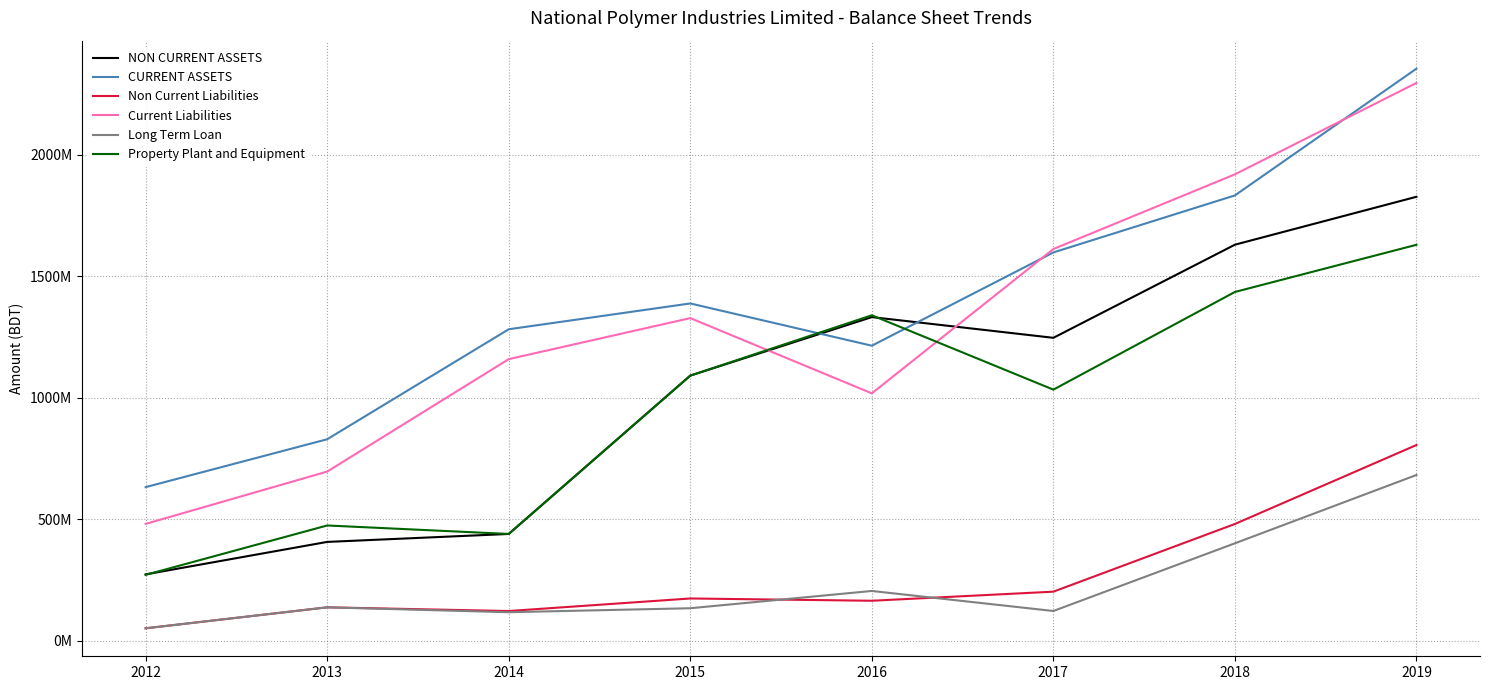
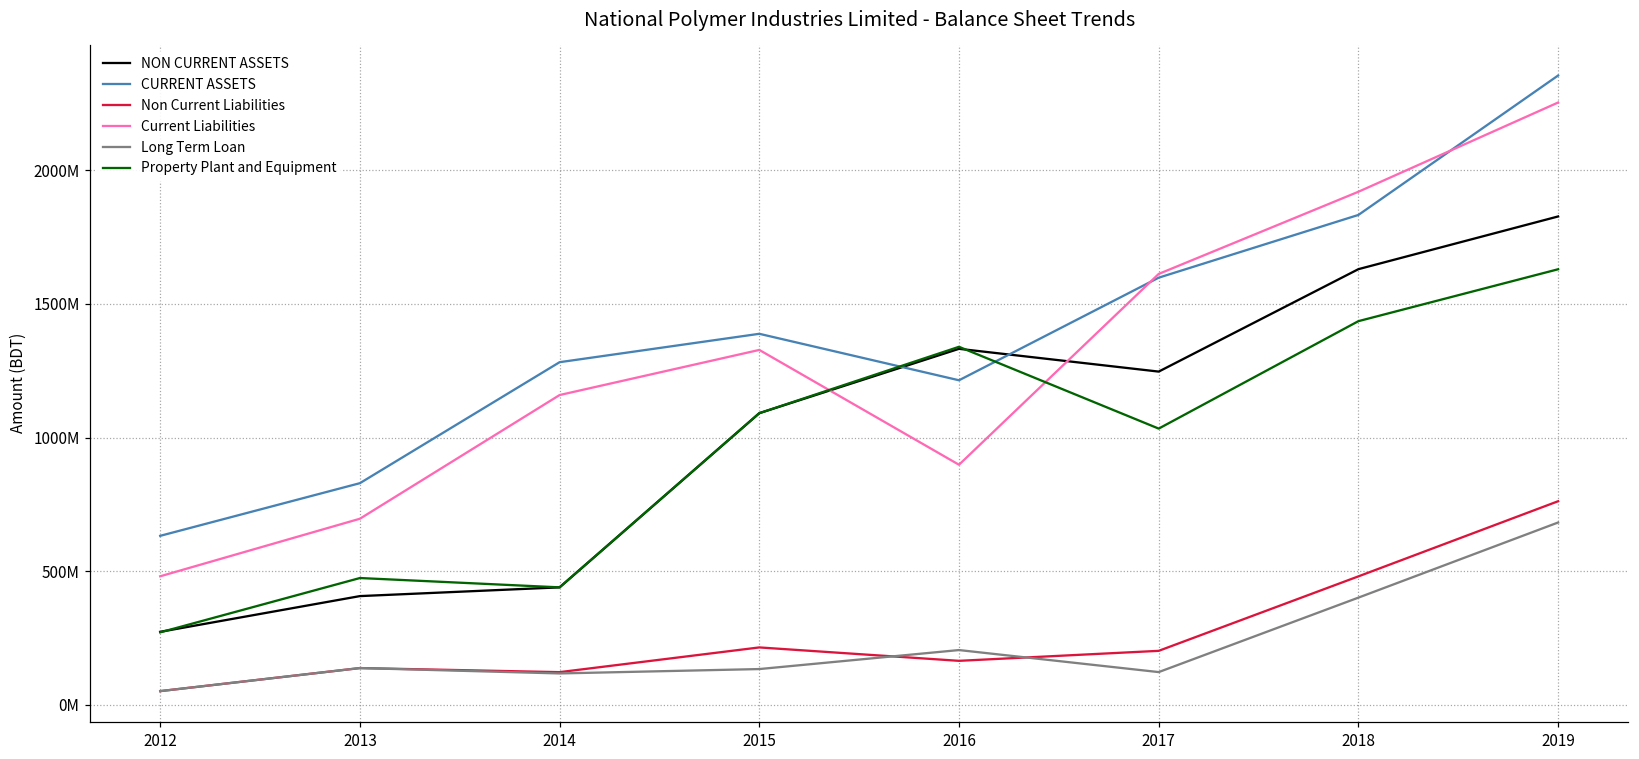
  {
    "NON CURRENT ASSETS": {
      "2013": 410000000,
      "2017": 1250000000,
      "2018": 1630000000,
      "2019": 1830000000
    },
    "CURRENT ASSETS": {
      "2012": 630000000,
      "2013": 830000000,
      "2014": 1280000000,
      "2015": 1390000000,
      "2016": 1210000000,
      "2017": 1600000000,
      "2018": 1830000000,
      "2019": 2350000000
    },
    "Non Current Liabilities": {
-     "2015": 170000000,
+     "2015": 220000000,
      "2016": 170000000,
      "2017": 200000000,
      "2018": 480000000,
-     "2019": 810000000
+     "2019": 760000000
    },
    "Current Liabilities": {
      "2012": 480000000,
      "2013": 700000000,
      "2014": 1160000000,
      "2015": 1330000000,
-     "2016": 1020000000,
+     "2016": 900000000,
      "2017": 1610000000,
      "2018": 1920000000,
-     "2019": 2300000000
+     "2019": 2250000000
    },
    "Long Term Loan": {
      "2015": 130000000,
      "2016": 210000000,
      "2017": 120000000,
      "2018": 400000000,
      "2019": 680000000
    },
    "Property Plant and Equipment": {
      "2013": 470000000,
      "2017": 1030000000,
      "2018": 1440000000,
      "2019": 1630000000
    }
  }
